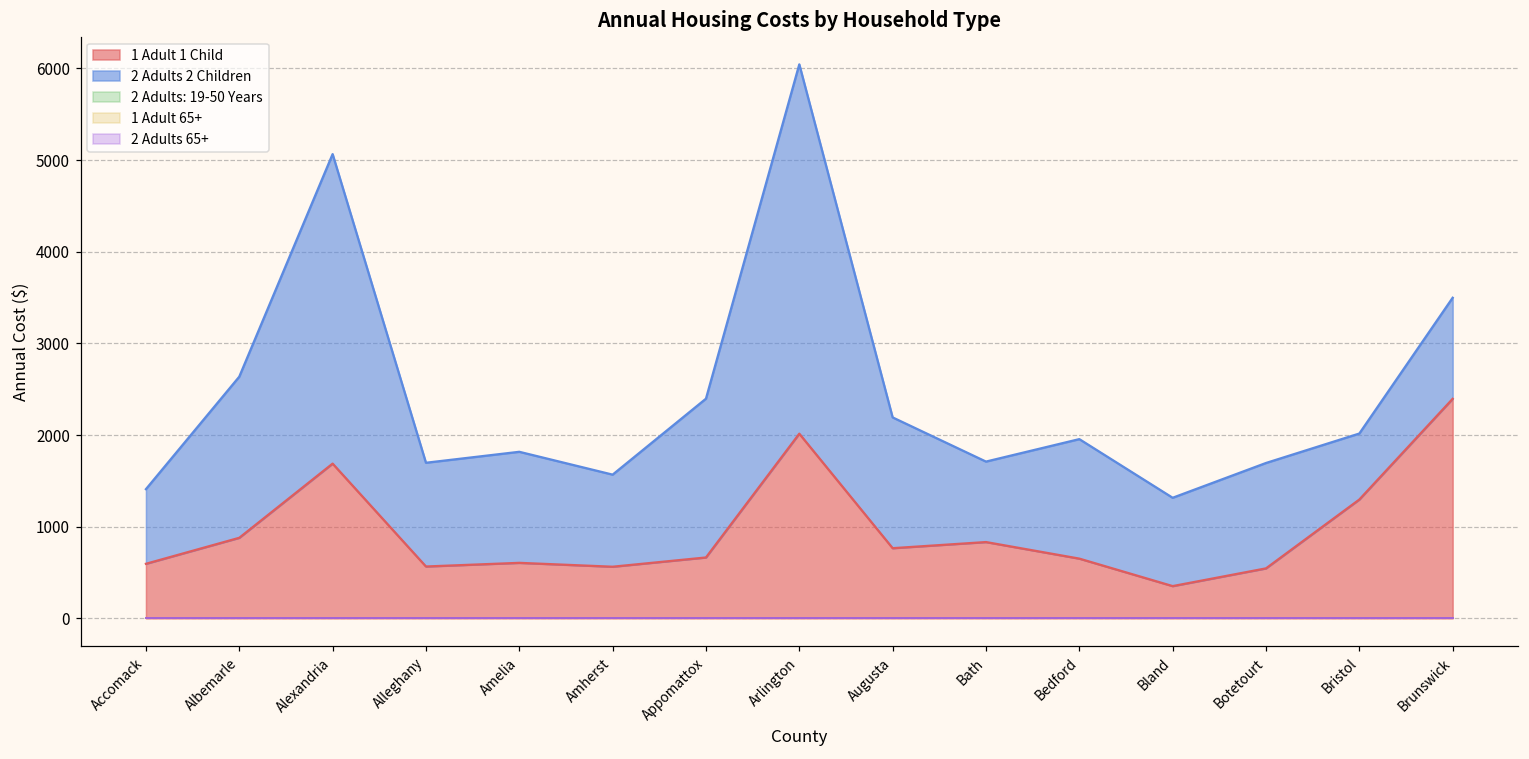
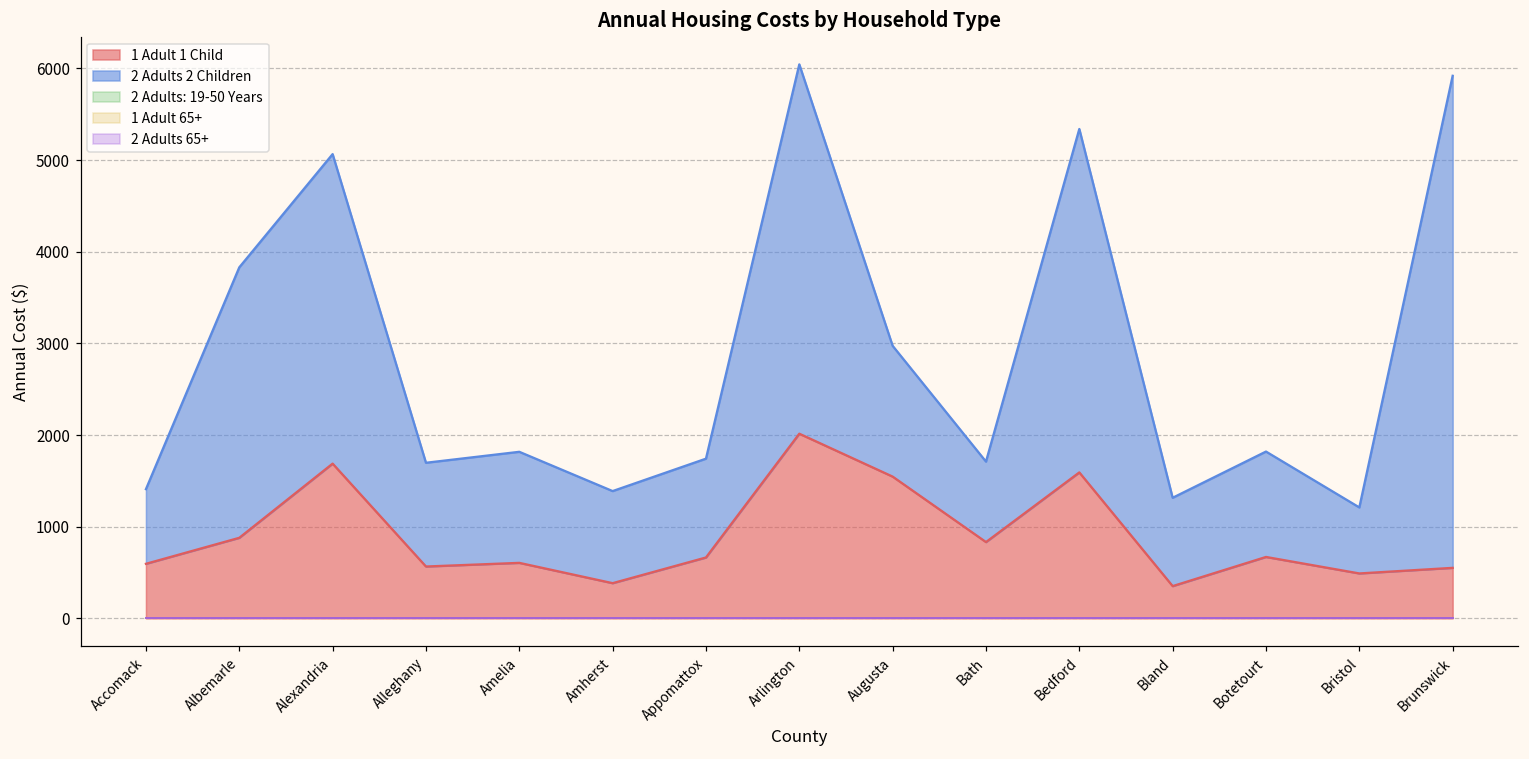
  {
    "1 Adult 1 Child": {
      "Accomack": 600,
      "Albemarle": 900,
      "Alexandria": 1700,
      "Alleghany": 600,
      "Amelia": 600,
-     "Amherst": 600,
+     "Amherst": 400,
      "Appomattox": 700,
      "Arlington": 2000,
-     "Augusta": 800,
+     "Augusta": 1500,
      "Bath": 800,
-     "Bedford": 700,
+     "Bedford": 1600,
      "Bland": 400,
-     "Botetourt": 500,
-     "Bristol": 1300,
-     "Brunswick": 2400
+     "Botetourt": 700,
+     "Bristol": 500,
+     "Brunswick": 600
    },
    "2 Adults 2 Children": {
      "Accomack": 800,
-     "Albemarle": 1800,
+     "Albemarle": 3000,
      "Alexandria": 3400,
      "Alleghany": 1100,
      "Amelia": 1200,
      "Amherst": 1000,
-     "Appomattox": 1700,
+     "Appomattox": 1100,
      "Arlington": 4000,
      "Augusta": 1400,
      "Bath": 900,
-     "Bedford": 1300,
+     "Bedford": 3700,
      "Bland": 1000,
      "Botetourt": 1100,
      "Bristol": 700,
-     "Brunswick": 1100
+     "Brunswick": 5400
    },
    "2 Adults 65+": {
      "Accomack": 0,
      "Albemarle": 0,
      "Alexandria": 0,
      "Alleghany": 0,
      "Amelia": 0,
      "Amherst": 0,
      "Appomattox": 0,
      "Arlington": 0,
      "Augusta": 0,
      "Bath": 0,
      "Bedford": 0,
      "Bland": 0,
      "Botetourt": 0,
      "Bristol": 0,
      "Brunswick": 0
    }
  }
